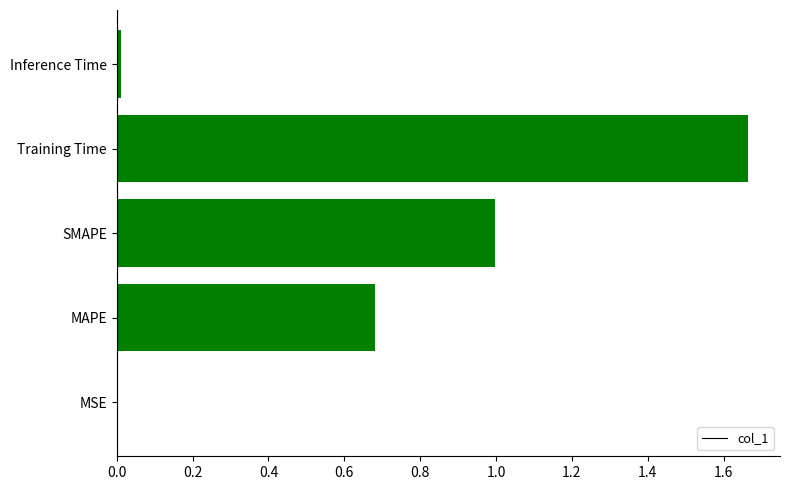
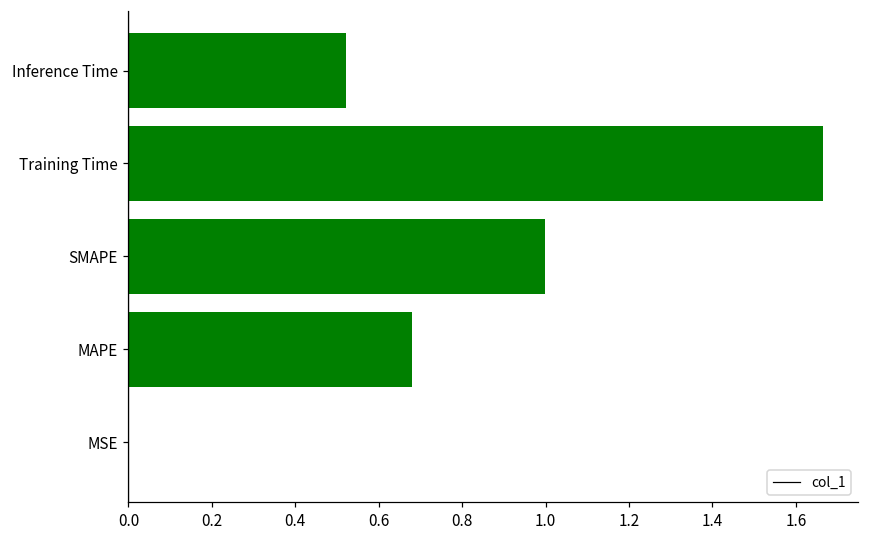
  {
-   "Inference Time": 0.01,
+   "Inference Time": 0.52,
    "Training Time": 1.67,
    "SMAPE": 1.00,
    "MAPE": 0.68
  }
